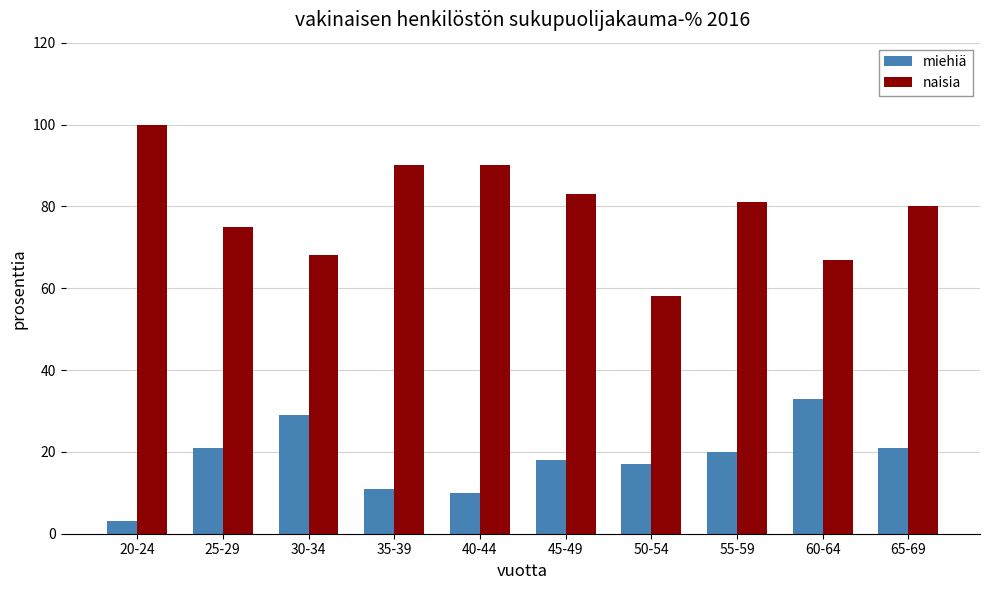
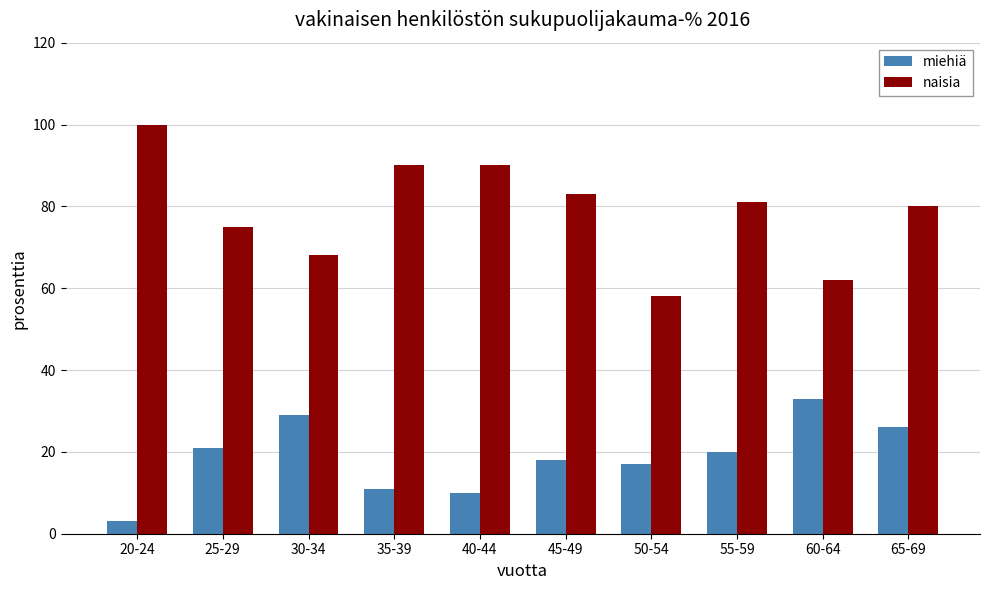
  {
    "miehiä": {
      "20-24": 3,
      "25-29": 21,
      "30-34": 29,
      "35-39": 11,
      "40-44": 10,
      "45-49": 18,
      "50-54": 17,
      "55-59": 20,
      "60-64": 33,
-     "65-69": 21
+     "65-69": 26
    },
    "naisia": {
      "20-24": 100,
      "25-29": 75,
      "30-34": 68,
      "35-39": 90,
      "40-44": 90,
      "45-49": 83,
      "50-54": 58,
      "55-59": 81,
-     "60-64": 67,
+     "60-64": 62,
      "65-69": 80
    }
  }
